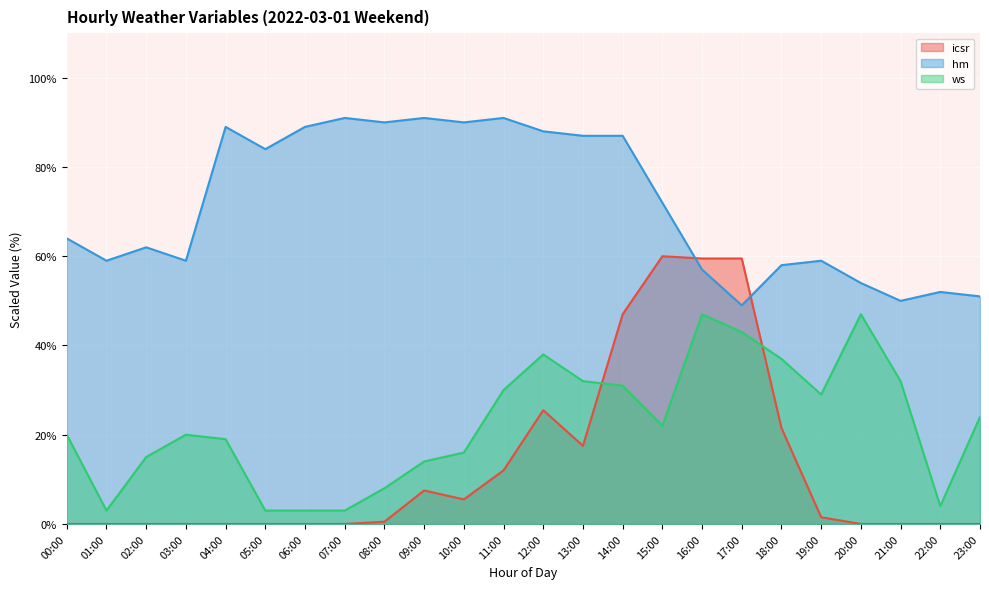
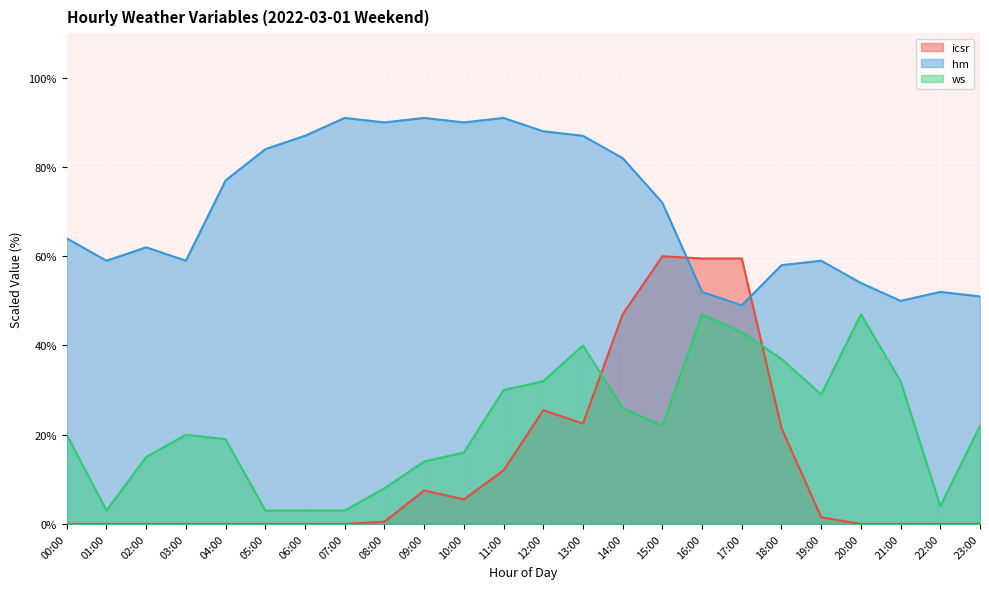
  {
    "icsr": {
      "00:00": "0%",
      "01:00": "0%",
      "02:00": "0%",
      "03:00": "0%",
      "04:00": "0%",
      "05:00": "0%",
      "06:00": "0%",
      "07:00": "0%",
      "08:00": "1%",
      "09:00": "8%",
      "10:00": "6%",
      "11:00": "12%",
      "12:00": "26%",
-     "13:00": "18%",
+     "13:00": "23%",
      "14:00": "47%",
      "15:00": "60%",
      "16:00": "60%",
      "17:00": "60%",
      "18:00": "22%",
      "19:00": "2%",
      "20:00": "0%",
      "21:00": "0%",
      "22:00": "0%",
      "23:00": "0%"
    },
    "hm": {
      "00:00": "64%",
      "01:00": "59%",
      "02:00": "62%",
      "03:00": "59%",
-     "04:00": "89%",
+     "04:00": "77%",
      "05:00": "84%",
-     "06:00": "89%",
+     "06:00": "87%",
      "07:00": "91%",
      "08:00": "90%",
      "09:00": "91%",
      "10:00": "90%",
      "11:00": "91%",
      "12:00": "88%",
      "13:00": "87%",
-     "14:00": "87%",
+     "14:00": "82%",
      "15:00": "72%",
-     "16:00": "57%",
+     "16:00": "52%",
      "17:00": "49%",
      "18:00": "58%",
      "19:00": "59%",
      "20:00": "54%",
      "21:00": "50%",
      "22:00": "52%",
      "23:00": "51%"
    },
    "ws": {
      "00:00": "20%",
      "01:00": "3%",
      "02:00": "15%",
      "03:00": "20%",
      "04:00": "19%",
      "05:00": "3%",
      "06:00": "3%",
      "07:00": "3%",
      "08:00": "8%",
      "09:00": "14%",
      "10:00": "16%",
      "11:00": "30%",
-     "12:00": "38%",
-     "13:00": "32%",
-     "14:00": "31%",
+     "12:00": "32%",
+     "13:00": "40%",
+     "14:00": "26%",
      "15:00": "22%",
      "16:00": "47%",
      "17:00": "43%",
      "18:00": "37%",
      "19:00": "29%",
      "20:00": "47%",
      "21:00": "32%",
      "22:00": "4%",
-     "23:00": "24%"
+     "23:00": "22%"
    }
  }
